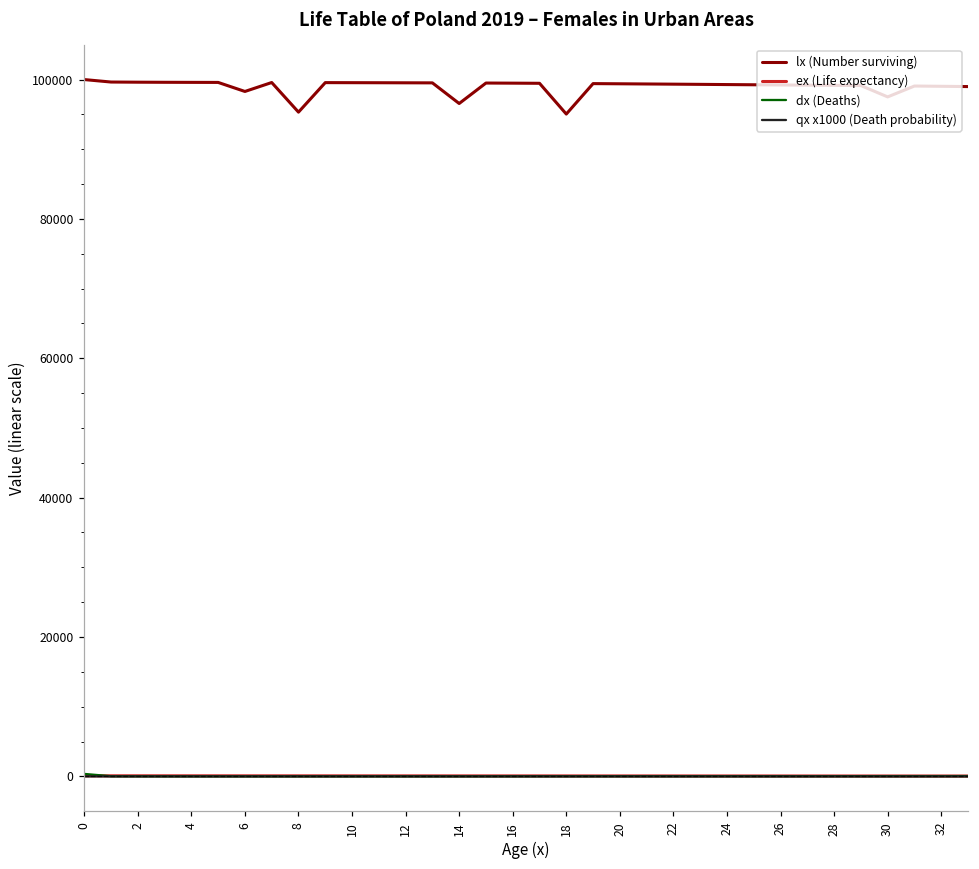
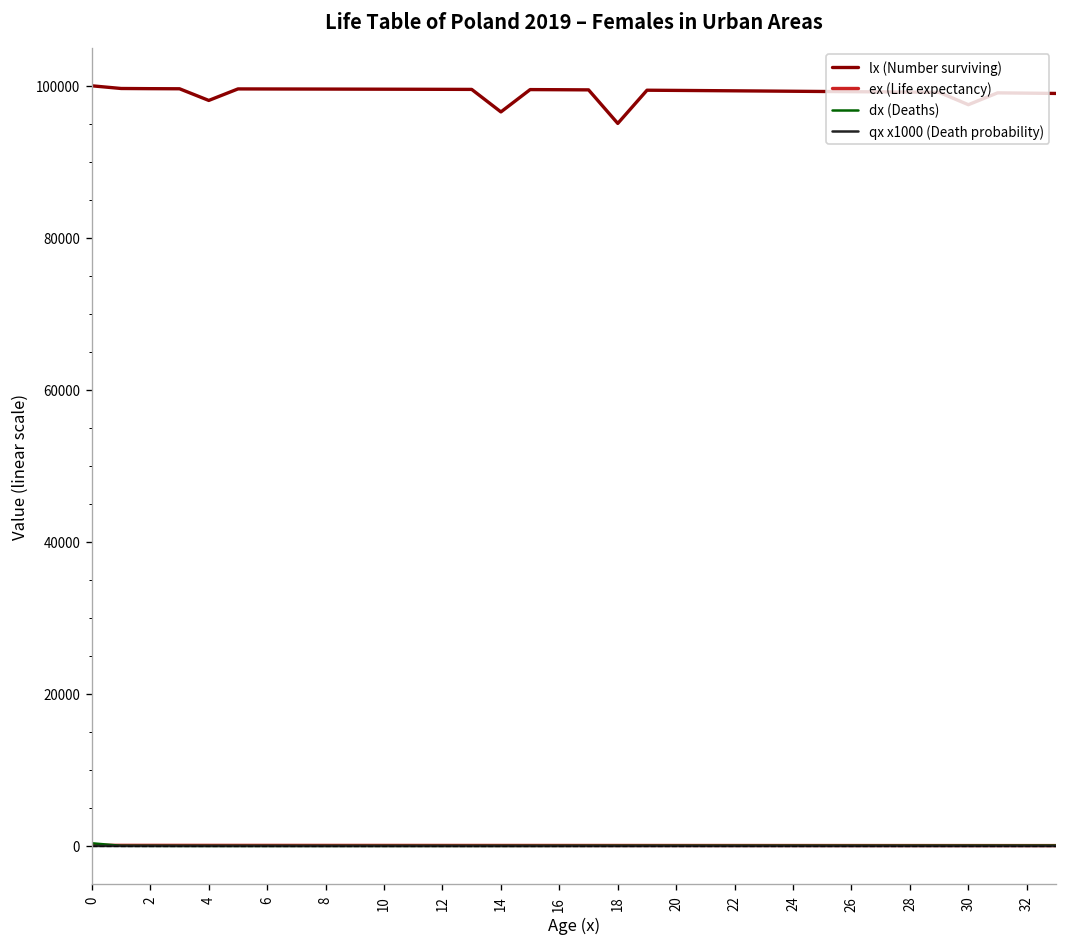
  {
    "lx (Number surviving)": {
      "0": 100000,
      "2": 100000,
-     "4": 100000,
-     "6": 98000,
-     "8": 95000,
+     "4": 98000,
+     "6": 100000,
+     "8": 100000,
      "10": 100000,
      "12": 100000,
      "14": 97000,
      "16": 99000,
      "18": 95000,
      "20": 99000,
      "22": 99000,
      "24": 99000
    }
  }
